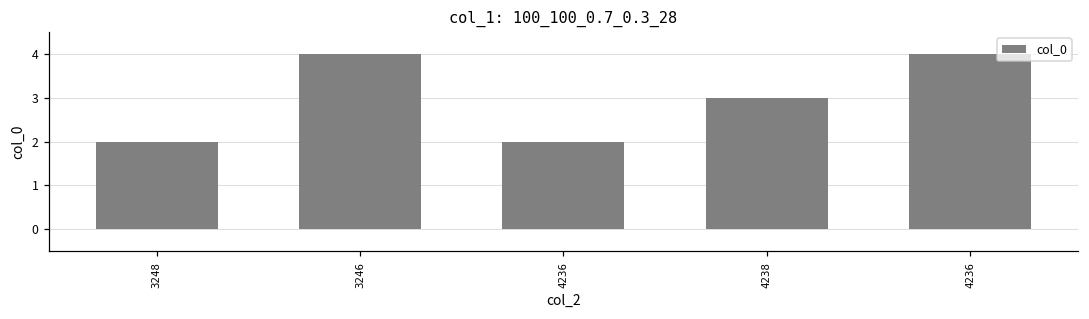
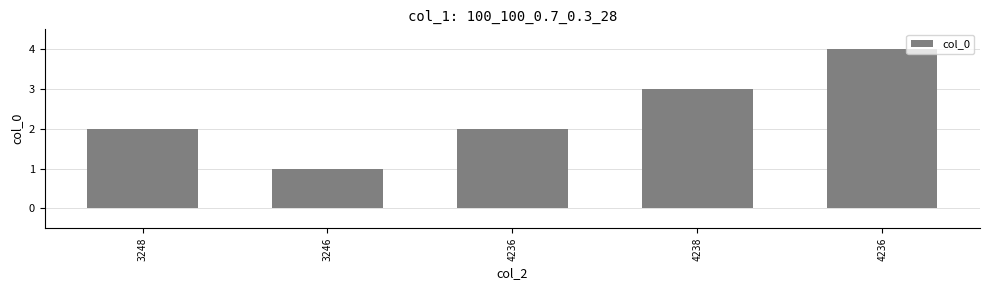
  {
    "3248": 2,
-   "3246": 4,
+   "3246": 1,
    "4238": 3
  }
